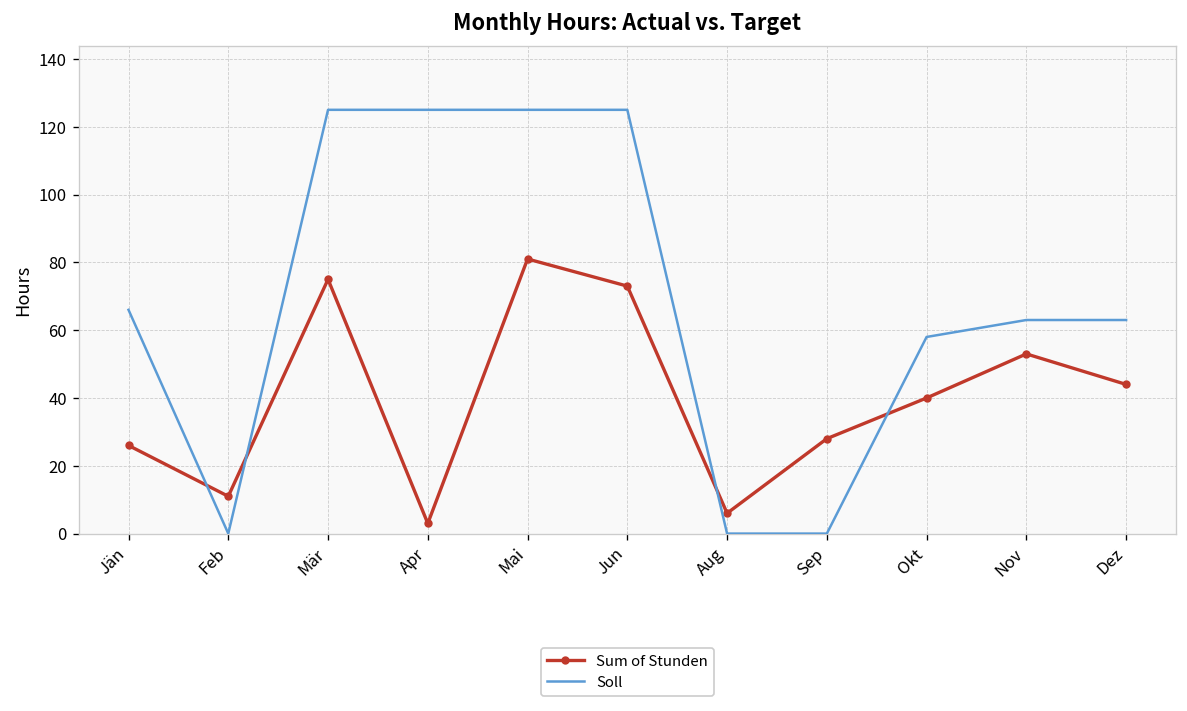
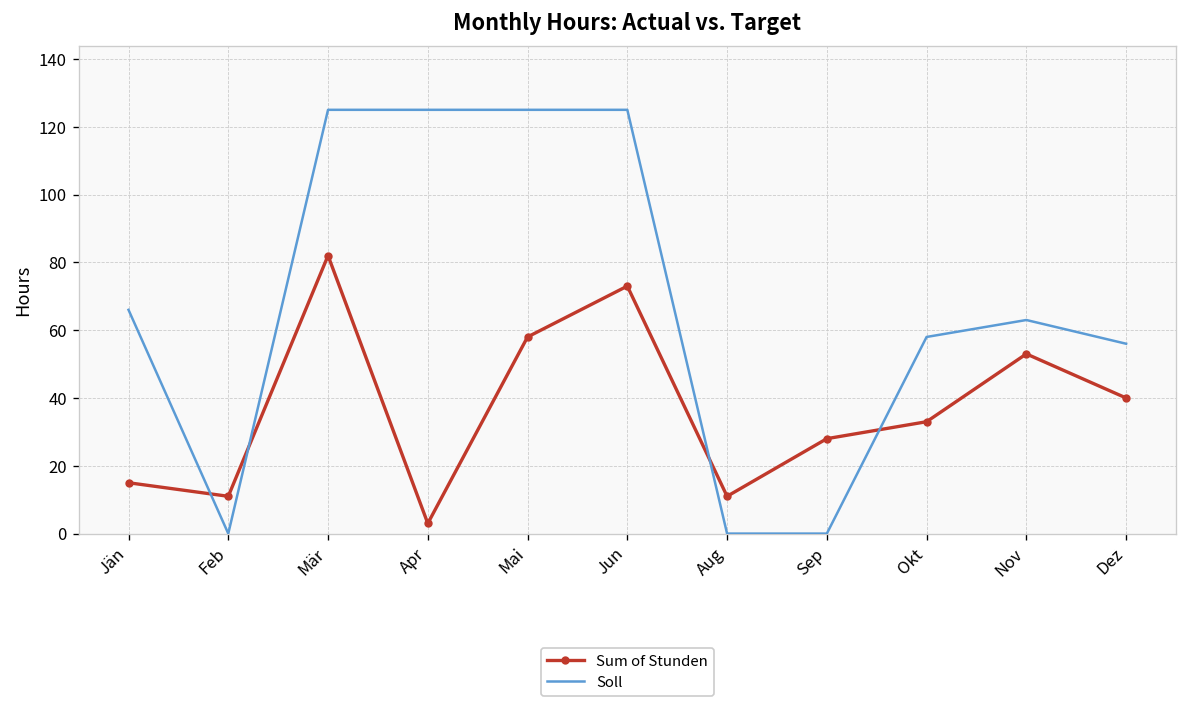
  {
    "Sum of Stunden": {
-     "Jän": 26,
+     "Jän": 15,
      "Feb": 11,
-     "Mär": 75,
+     "Mär": 82,
      "Apr": 3,
-     "Mai": 81,
+     "Mai": 58,
      "Jun": 73,
-     "Aug": 6,
+     "Aug": 11,
      "Sep": 28,
-     "Okt": 40,
+     "Okt": 33,
      "Nov": 53,
-     "Dez": 44
+     "Dez": 40
    },
    "Soll": {
      "Jän": 66,
      "Feb": 0,
      "Mär": 125,
      "Apr": 125,
      "Mai": 125,
      "Jun": 125,
      "Aug": 0,
      "Sep": 0,
      "Okt": 58,
      "Nov": 63,
-     "Dez": 63
+     "Dez": 56
    }
  }
